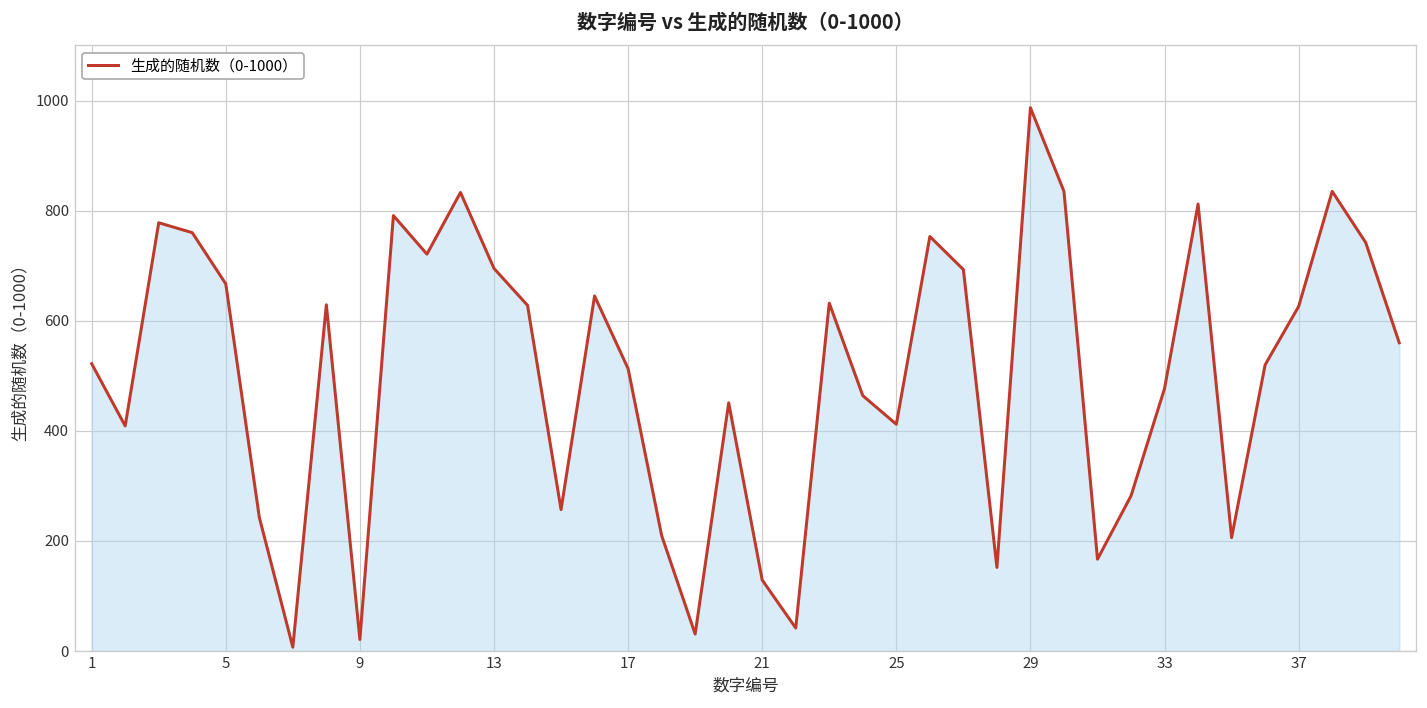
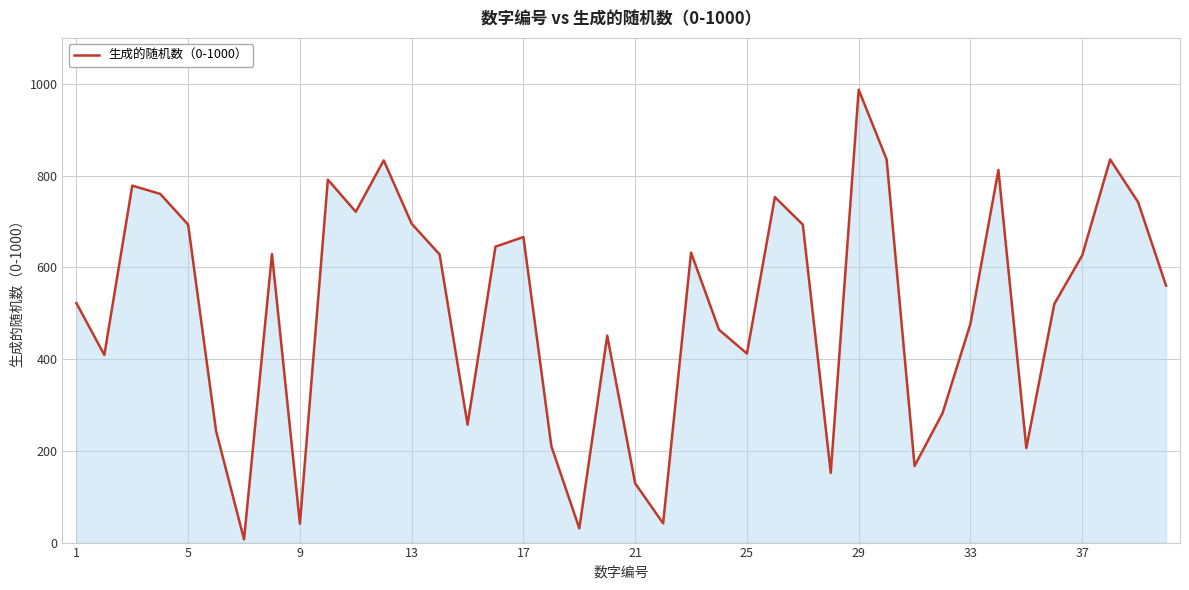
  {
    "1": 520,
-   "5": 670,
-   "9": 20,
+   "5": 690,
+   "9": 40,
    "13": 700,
-   "17": 510,
+   "17": 670,
    "21": 130,
    "25": 410,
    "29": 990,
    "33": 480,
    "37": 630
  }
